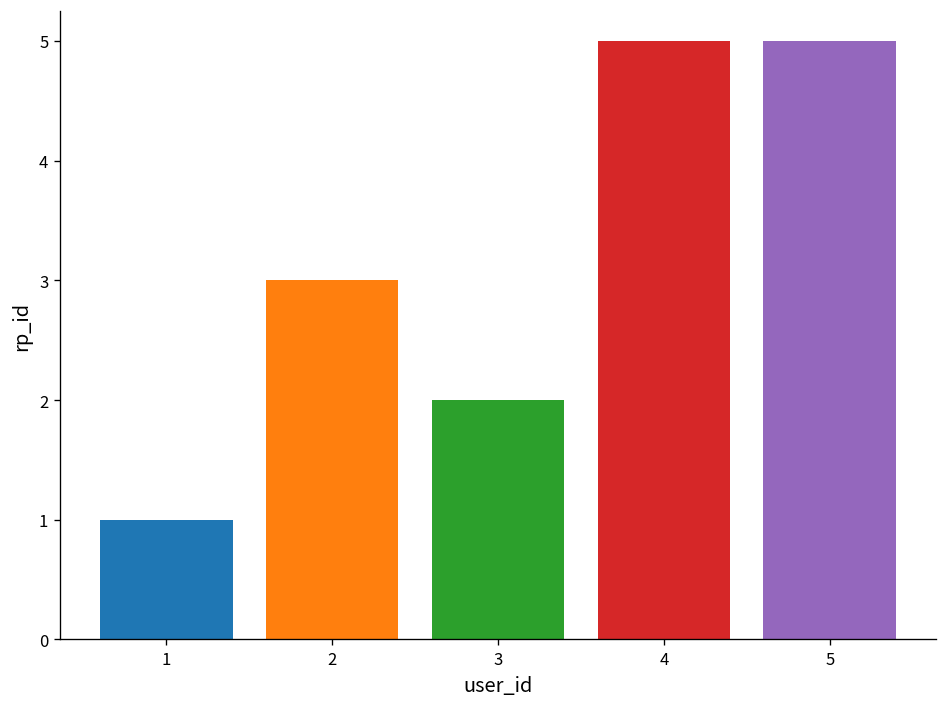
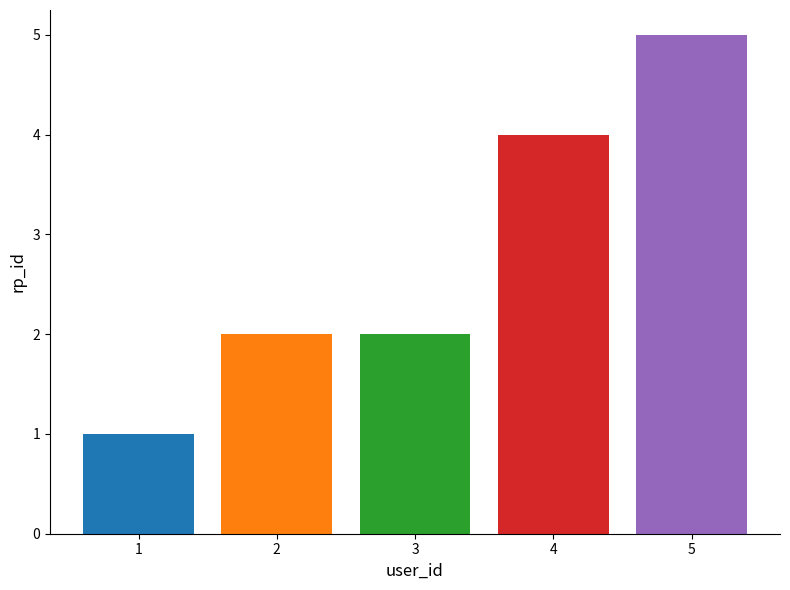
  {
    "1": 1,
-   "2": 3,
+   "2": 2,
    "3": 2,
-   "4": 5,
+   "4": 4,
    "5": 5
  }
